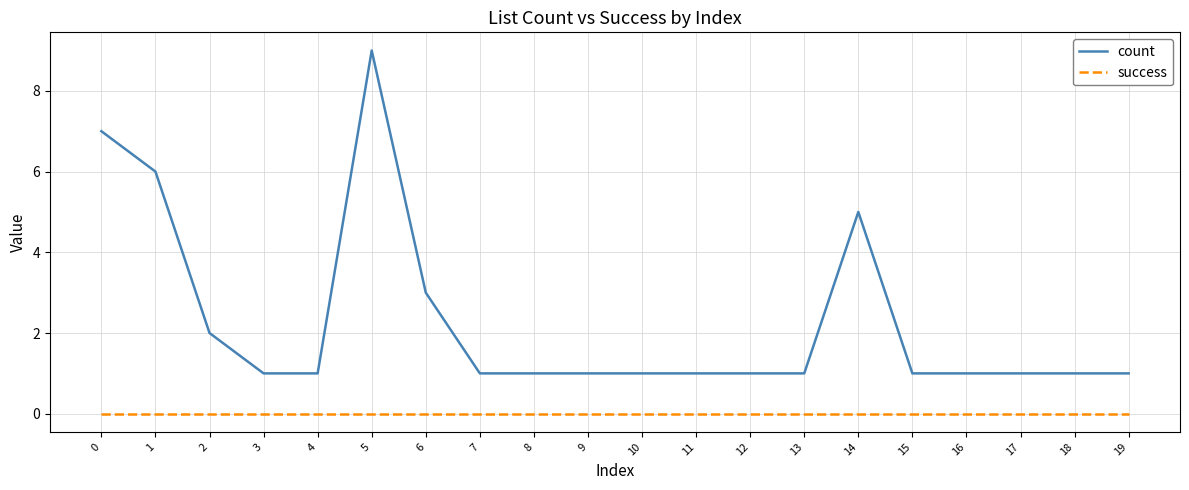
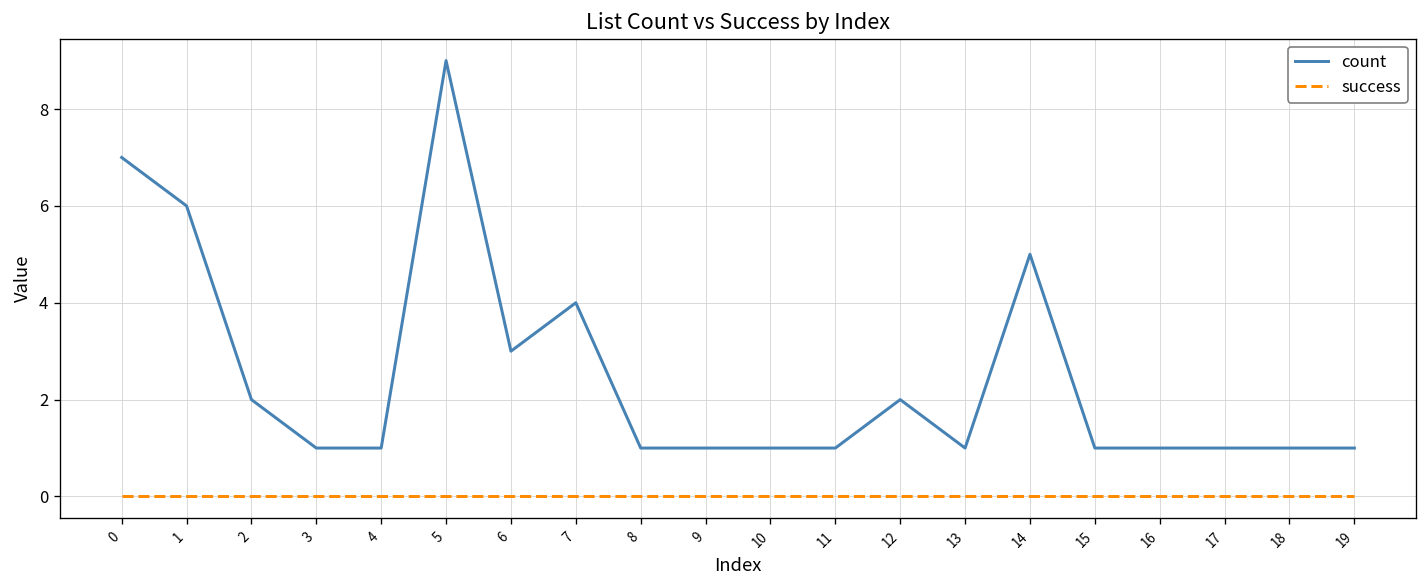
  {
    "count": {
      "0": 7,
      "1": 6,
      "2": 2,
      "3": 1,
      "4": 1,
      "5": 9,
      "6": 3,
-     "7": 1,
+     "7": 4,
      "8": 1,
      "9": 1,
      "10": 1,
      "11": 1,
-     "12": 1,
+     "12": 2,
      "13": 1,
      "14": 5,
      "15": 1,
      "16": 1,
      "17": 1,
      "18": 1,
      "19": 1
    },
    "success": {
      "0": 0,
      "1": 0,
      "2": 0,
      "3": 0,
      "4": 0,
      "5": 0,
      "6": 0,
      "7": 0,
      "8": 0,
      "9": 0,
      "10": 0,
      "11": 0,
      "12": 0,
      "13": 0,
      "14": 0,
      "15": 0,
      "16": 0,
      "17": 0,
      "18": 0,
      "19": 0
    }
  }
